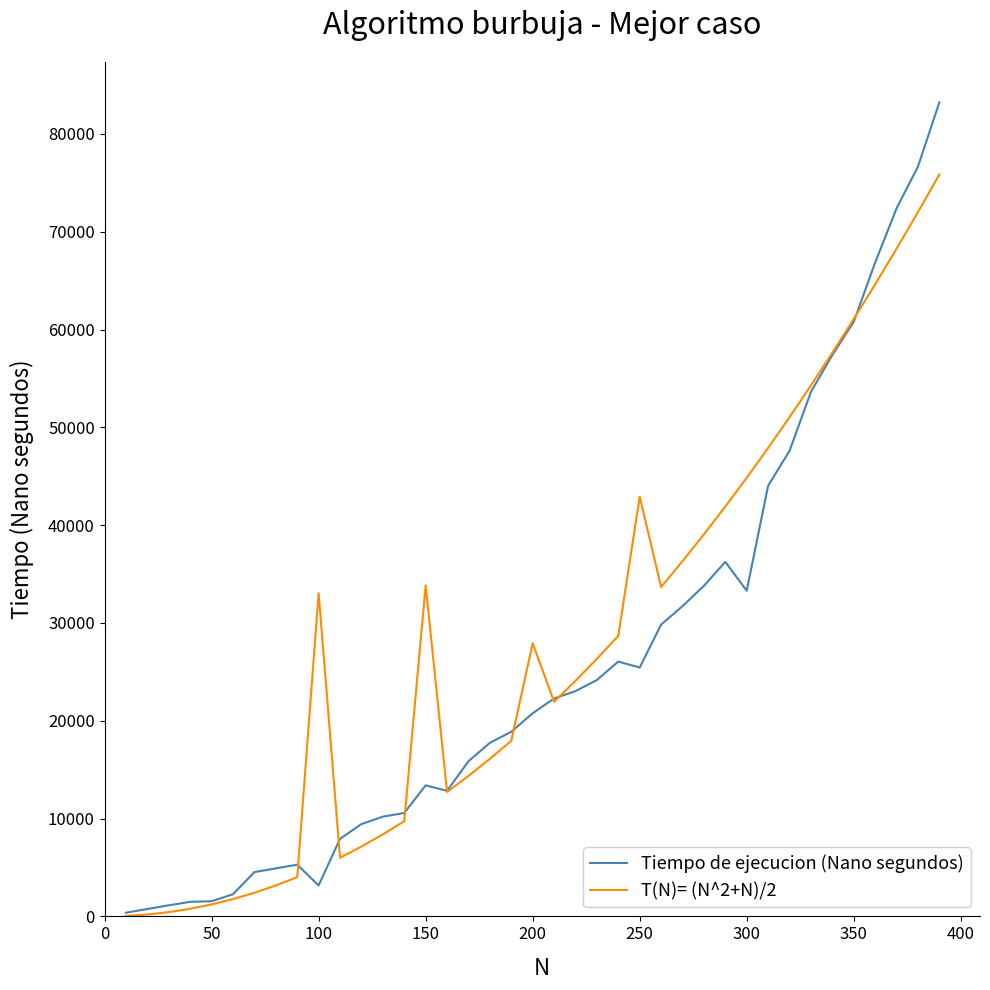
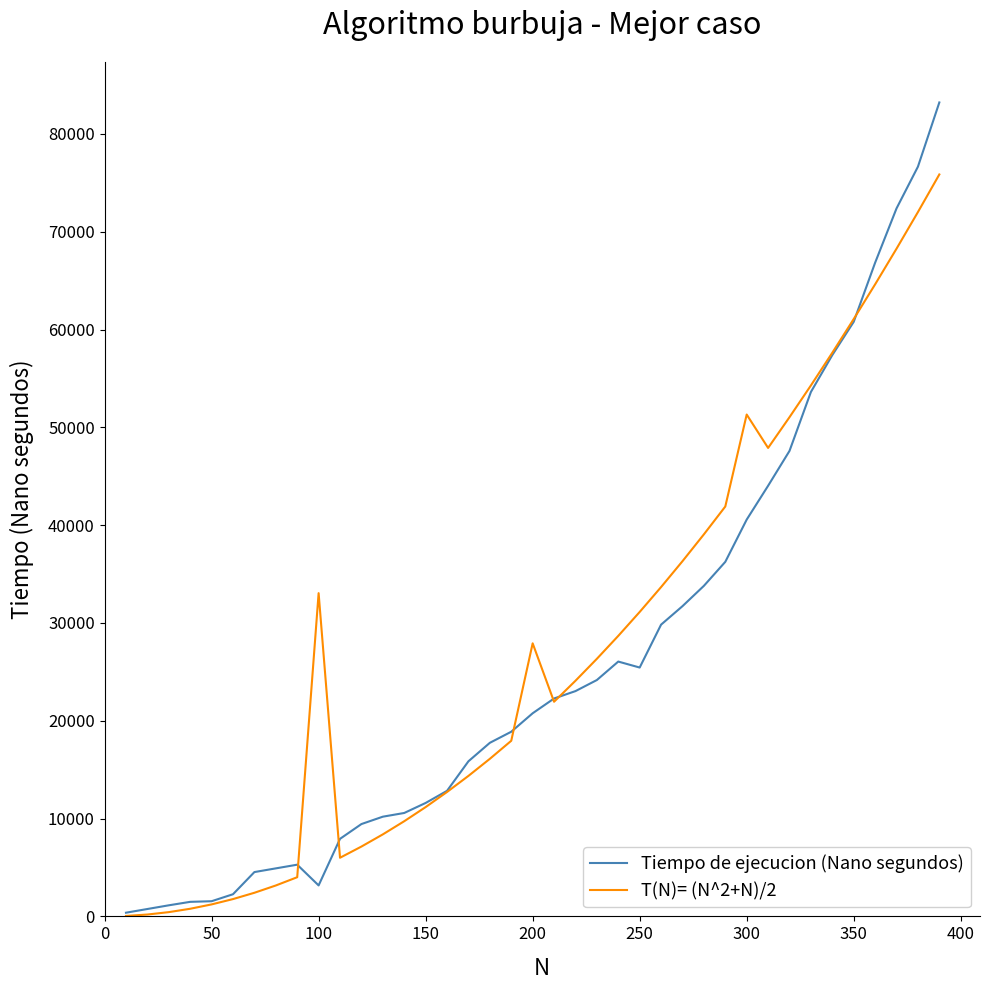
  {
    "Tiempo de ejecucion (Nano segundos)": {
      "50": 2000,
      "100": 3000,
-     "150": 13000,
+     "150": 12000,
      "200": 21000,
      "250": 25000,
-     "300": 33000,
+     "300": 41000,
      "350": 61000
    },
    "T(N)= (N^2+N)/2": {
      "50": 1000,
      "100": 33000,
-     "150": 34000,
+     "150": 11000,
      "200": 28000,
-     "250": 43000,
-     "300": 45000,
+     "250": 31000,
+     "300": 51000,
      "350": 61000
    }
  }
